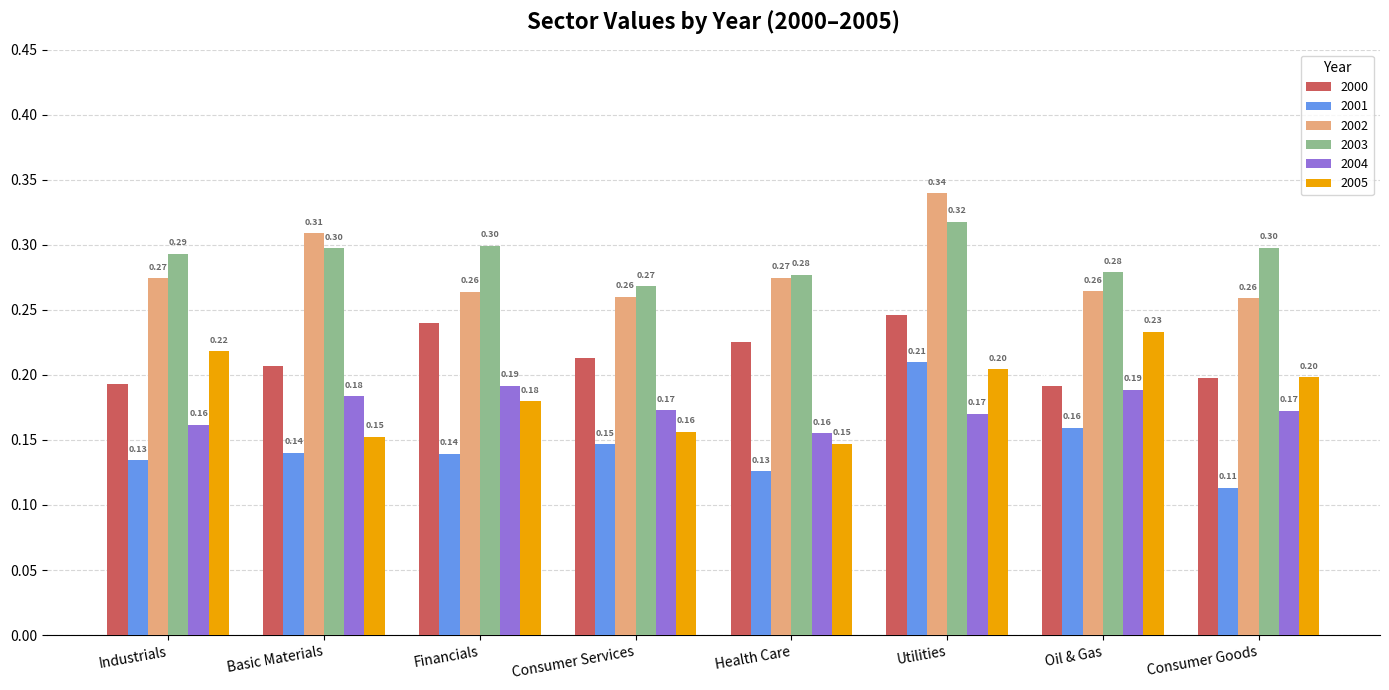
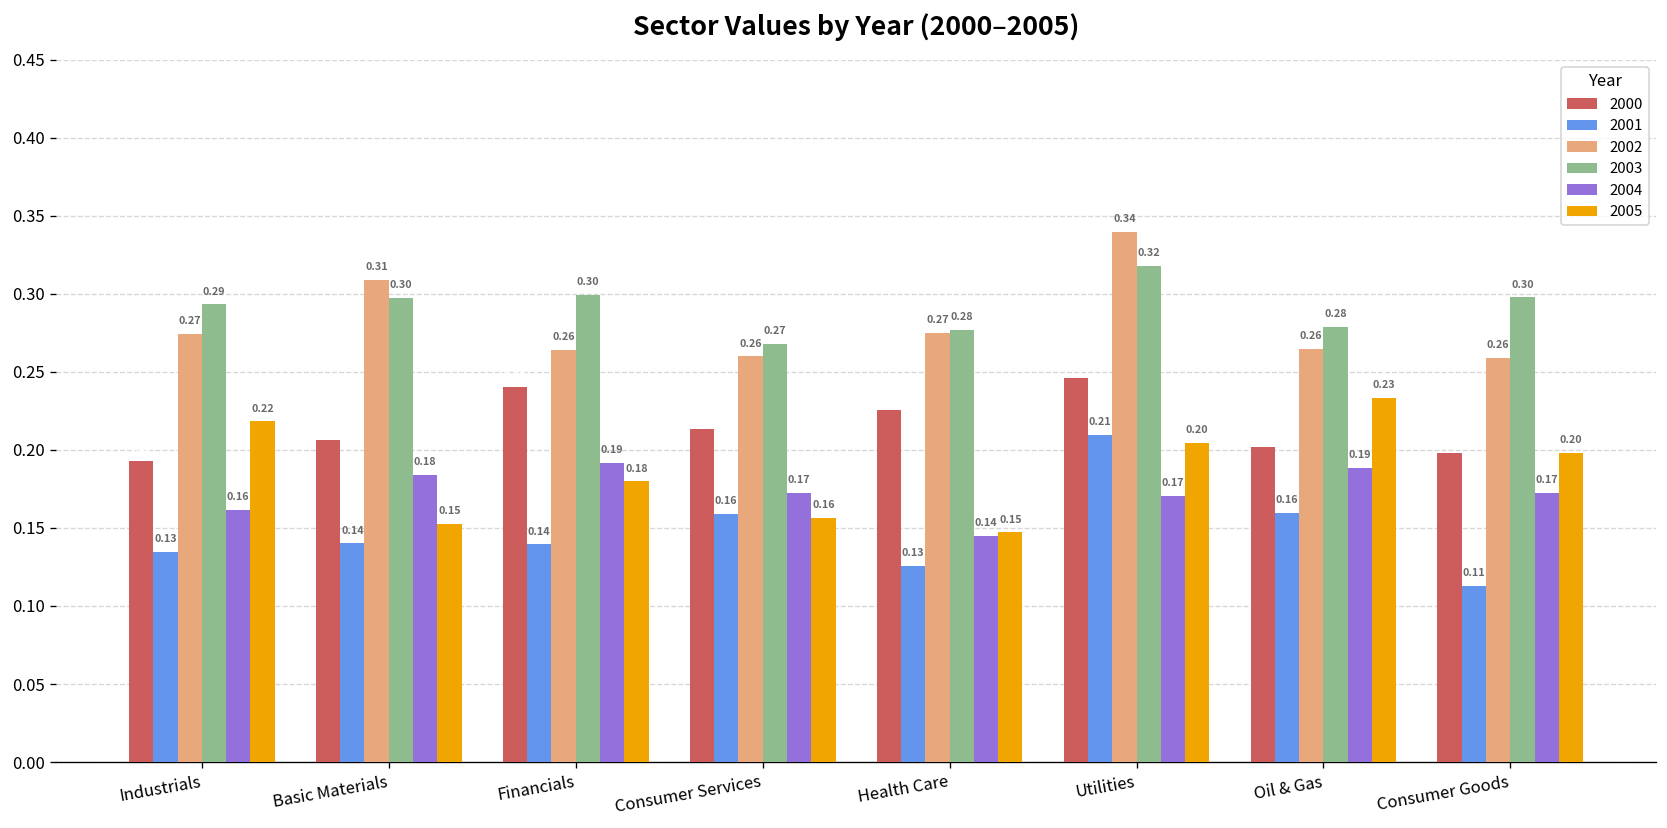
  {
    "2000": {
      "Industrials": 0.193,
      "Basic Materials": 0.207,
      "Financials": 0.240,
      "Consumer Services": 0.213,
      "Health Care": 0.225,
      "Utilities": 0.246,
-     "Oil & Gas": 0.192,
+     "Oil & Gas": 0.202,
      "Consumer Goods": 0.198
    },
    "2001": {
      "Industrials": 0.13,
      "Basic Materials": 0.14,
      "Financials": 0.14,
-     "Consumer Services": 0.15,
+     "Consumer Services": 0.16,
      "Health Care": 0.13,
      "Utilities": 0.21,
      "Oil & Gas": 0.16,
      "Consumer Goods": 0.11
    },
    "2002": {
      "Industrials": 0.27,
      "Basic Materials": 0.31,
      "Financials": 0.26,
      "Consumer Services": 0.26,
      "Health Care": 0.27,
      "Utilities": 0.34,
      "Oil & Gas": 0.26,
      "Consumer Goods": 0.26
    },
    "2003": {
      "Industrials": 0.29,
      "Basic Materials": 0.30,
      "Financials": 0.30,
      "Consumer Services": 0.27,
      "Health Care": 0.28,
      "Utilities": 0.32,
      "Oil & Gas": 0.28,
      "Consumer Goods": 0.30
    },
    "2004": {
      "Industrials": 0.16,
      "Basic Materials": 0.18,
      "Financials": 0.19,
      "Consumer Services": 0.17,
-     "Health Care": 0.16,
+     "Health Care": 0.14,
      "Utilities": 0.17,
      "Oil & Gas": 0.19,
      "Consumer Goods": 0.17
    },
    "2005": {
      "Industrials": 0.22,
      "Basic Materials": 0.15,
      "Financials": 0.18,
      "Consumer Services": 0.16,
      "Health Care": 0.15,
      "Utilities": 0.20,
      "Oil & Gas": 0.23,
      "Consumer Goods": 0.20
    }
  }
